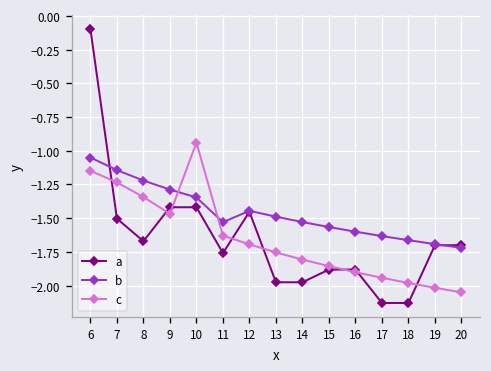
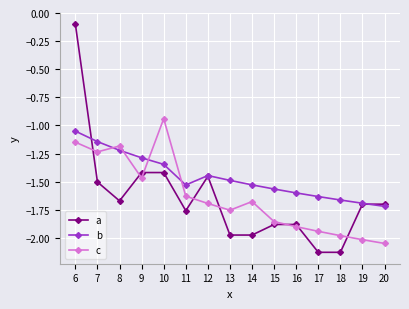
  {
    "a": {
      "6": -0.10,
      "7": -1.50,
      "8": -1.67,
      "9": -1.42,
      "10": -1.42,
      "11": -1.76,
      "13": -1.98,
      "14": -1.98,
      "15": -1.88,
      "17": -2.13,
      "18": -2.13
    },
    "b": {
      "6": -1.05,
      "7": -1.14,
      "8": -1.22,
      "9": -1.29,
      "10": -1.35,
      "11": -1.53,
      "13": -1.49,
      "14": -1.53,
      "15": -1.57,
      "16": -1.60,
      "17": -1.63,
      "18": -1.66
    },
    "c": {
      "6": -1.15,
      "7": -1.24,
-     "8": -1.34,
+     "8": -1.18,
      "9": -1.47,
      "10": -0.94,
      "11": -1.63,
      "12": -1.69,
      "13": -1.75,
-     "14": -1.81,
+     "14": -1.68,
      "15": -1.86,
      "17": -1.94,
      "18": -1.98,
      "19": -2.02,
      "20": -2.05
    }
  }
